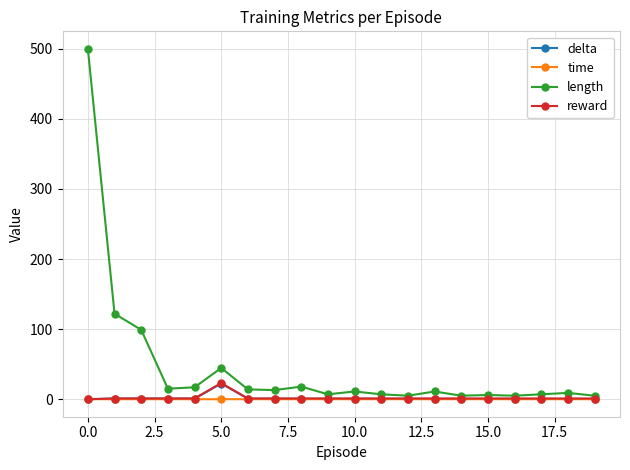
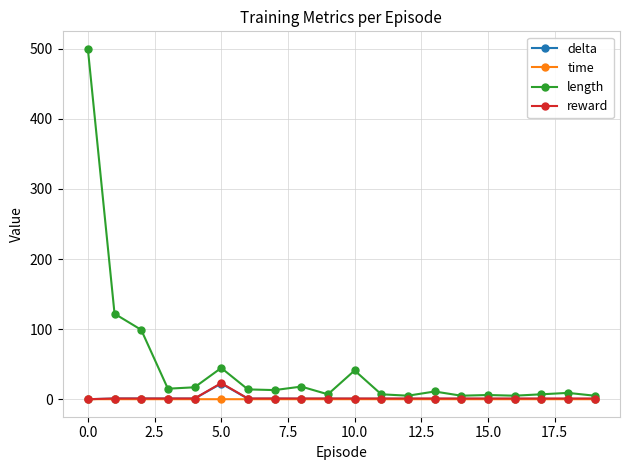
  {
    "time": {
      "5.0": 0
    },
    "length": {
      "0.0": 500,
      "5.0": 40,
-     "10.0": 10,
+     "10.0": 40,
      "15.0": 10
    }
  }
